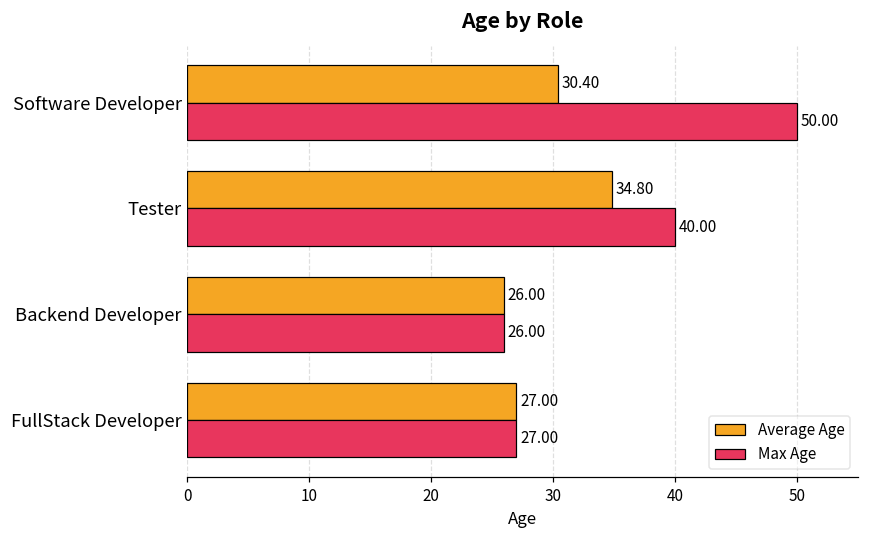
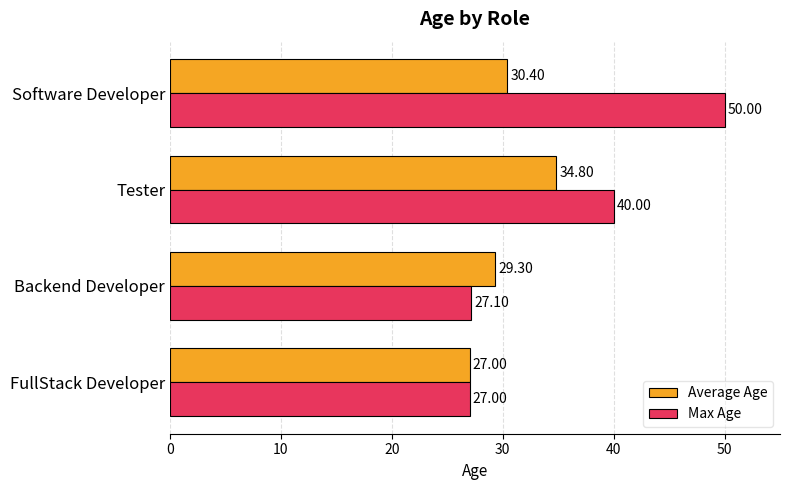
  {
    "Average Age": {
      "Software Developer": 30.40,
      "Tester": 34.80,
-     "Backend Developer": 26.00,
+     "Backend Developer": 29.30,
      "FullStack Developer": 27.00
    },
    "Max Age": {
      "Software Developer": 50.00,
      "Tester": 40.00,
-     "Backend Developer": 26.00,
+     "Backend Developer": 27.10,
      "FullStack Developer": 27.00
    }
  }
